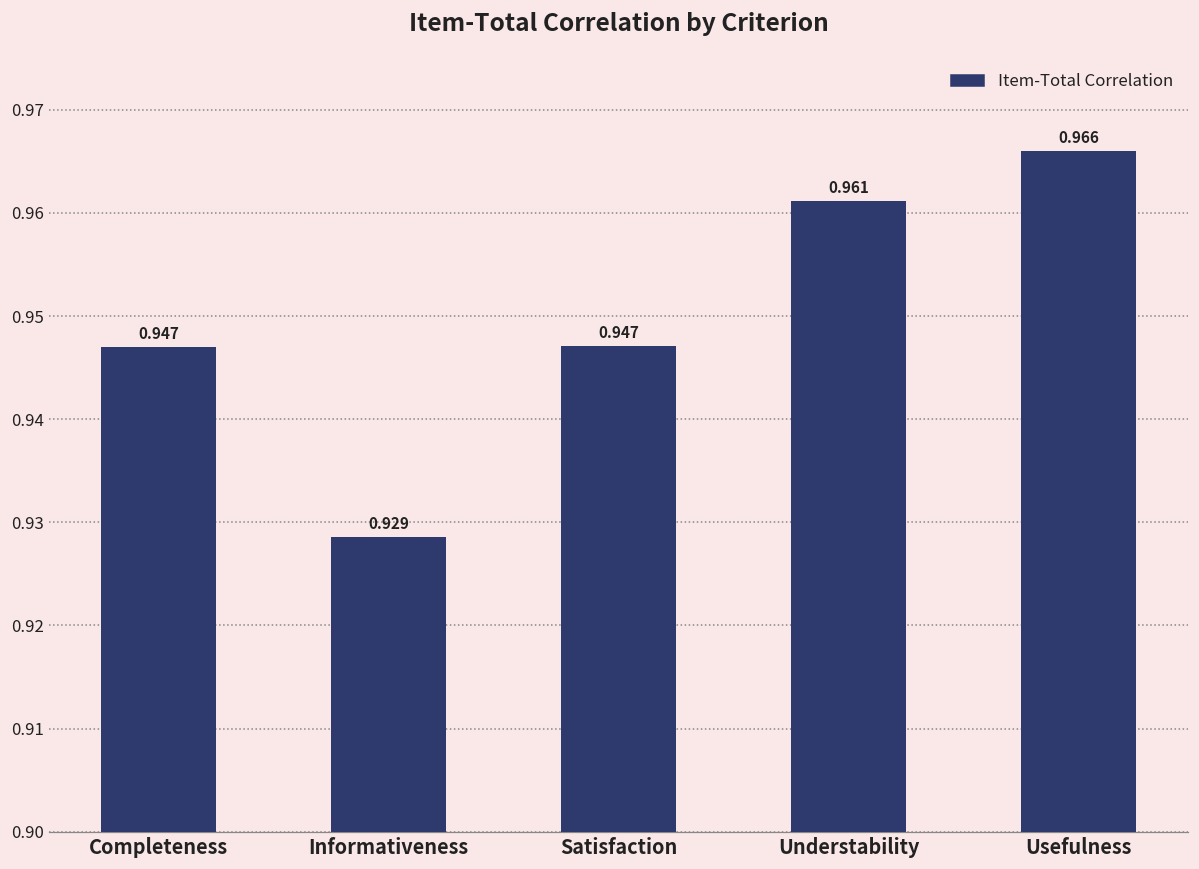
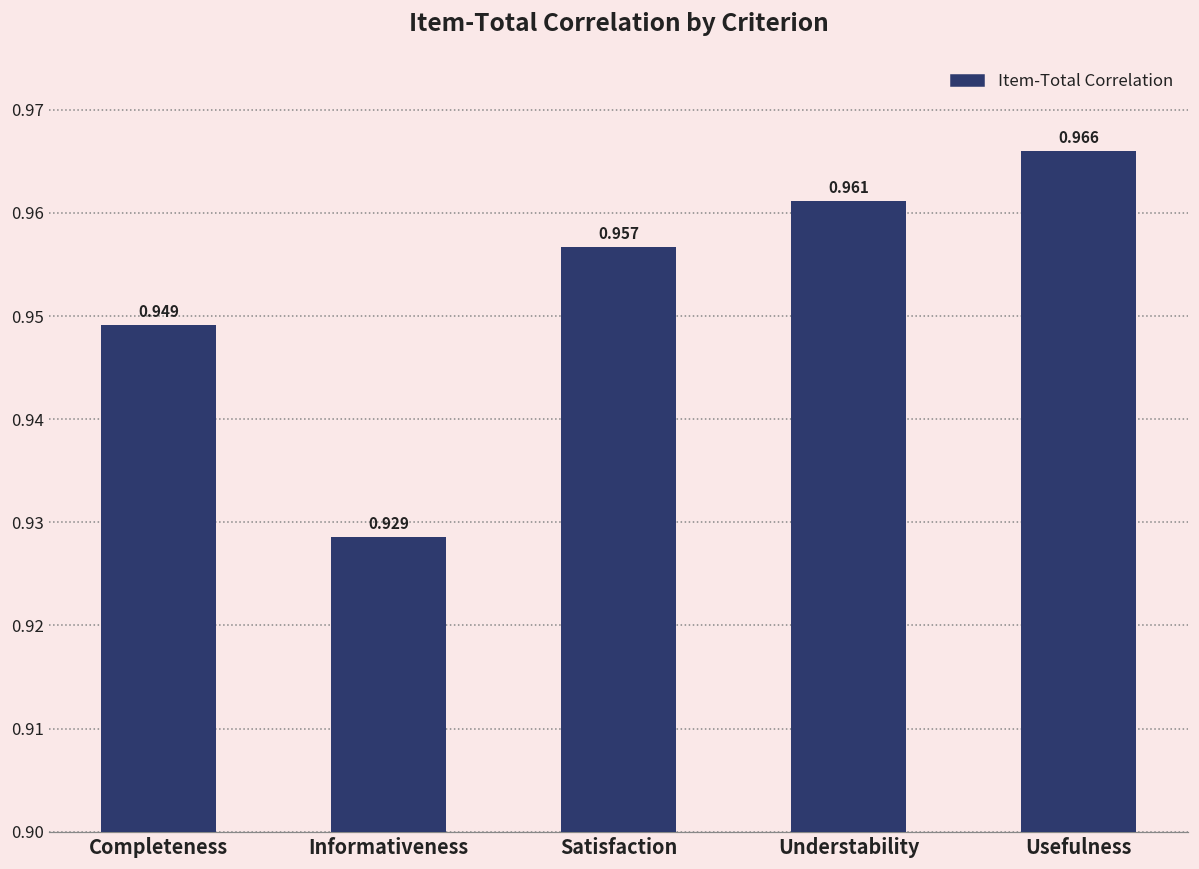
  {
-   "Completeness": 0.947,
+   "Completeness": 0.949,
    "Informativeness": 0.929,
-   "Satisfaction": 0.947,
+   "Satisfaction": 0.957,
    "Understability": 0.961,
    "Usefulness": 0.966
  }
